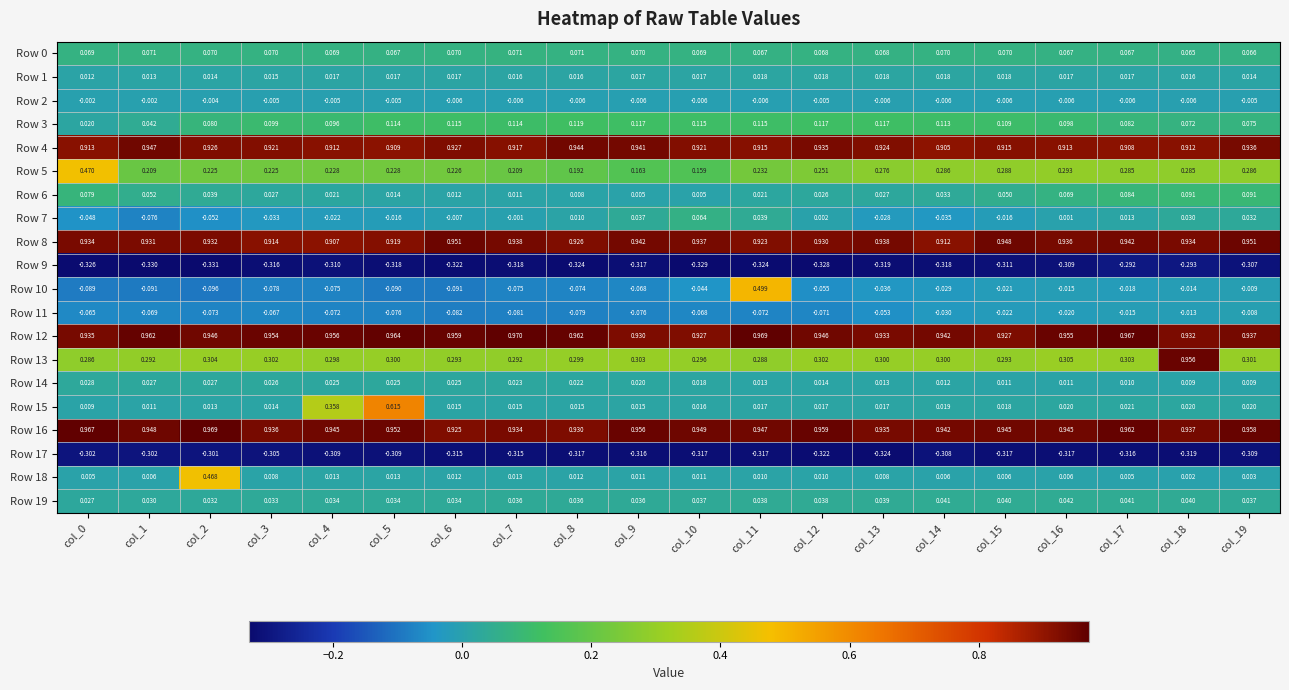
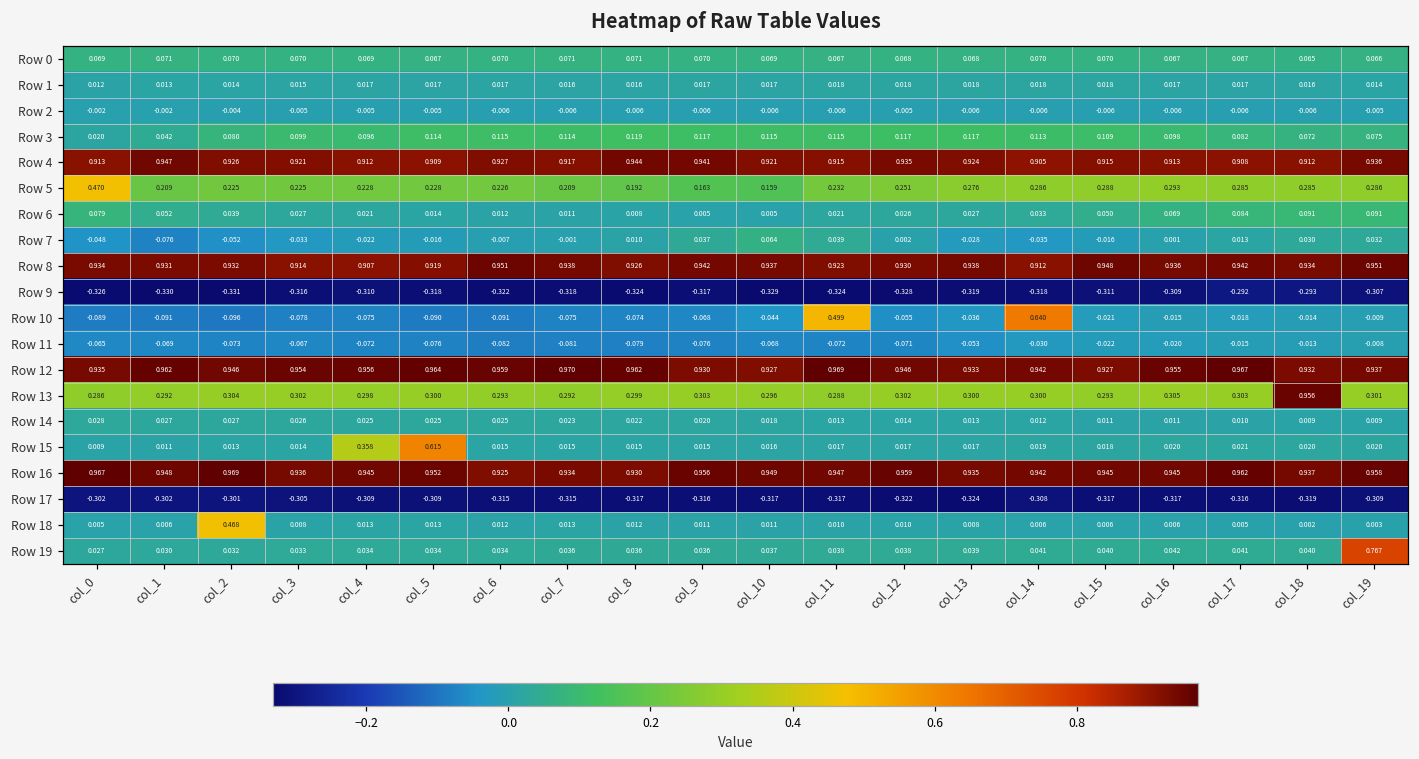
  {
    "Row 10": {
      "col_0": -0.089,
      "col_1": -0.091,
      "col_2": -0.096,
      "col_3": -0.078,
      "col_4": -0.075,
      "col_5": -0.090,
      "col_6": -0.091,
      "col_7": -0.075,
      "col_8": -0.074,
      "col_9": -0.068,
      "col_10": -0.044,
      "col_11": 0.499,
      "col_12": -0.055,
      "col_13": -0.036,
-     "col_14": -0.029,
+     "col_14": 0.640,
      "col_15": -0.021,
      "col_16": -0.015,
      "col_17": -0.018,
      "col_18": -0.014,
      "col_19": -0.009
    },
    "Row 19": {
      "col_0": 0.027,
      "col_1": 0.030,
      "col_2": 0.032,
      "col_3": 0.033,
      "col_4": 0.034,
      "col_5": 0.034,
      "col_6": 0.034,
      "col_7": 0.036,
      "col_8": 0.036,
      "col_9": 0.036,
      "col_10": 0.037,
      "col_11": 0.038,
      "col_12": 0.038,
      "col_13": 0.039,
      "col_14": 0.041,
      "col_15": 0.040,
      "col_16": 0.042,
      "col_17": 0.041,
      "col_18": 0.040,
-     "col_19": 0.037
+     "col_19": 0.767
    }
  }
